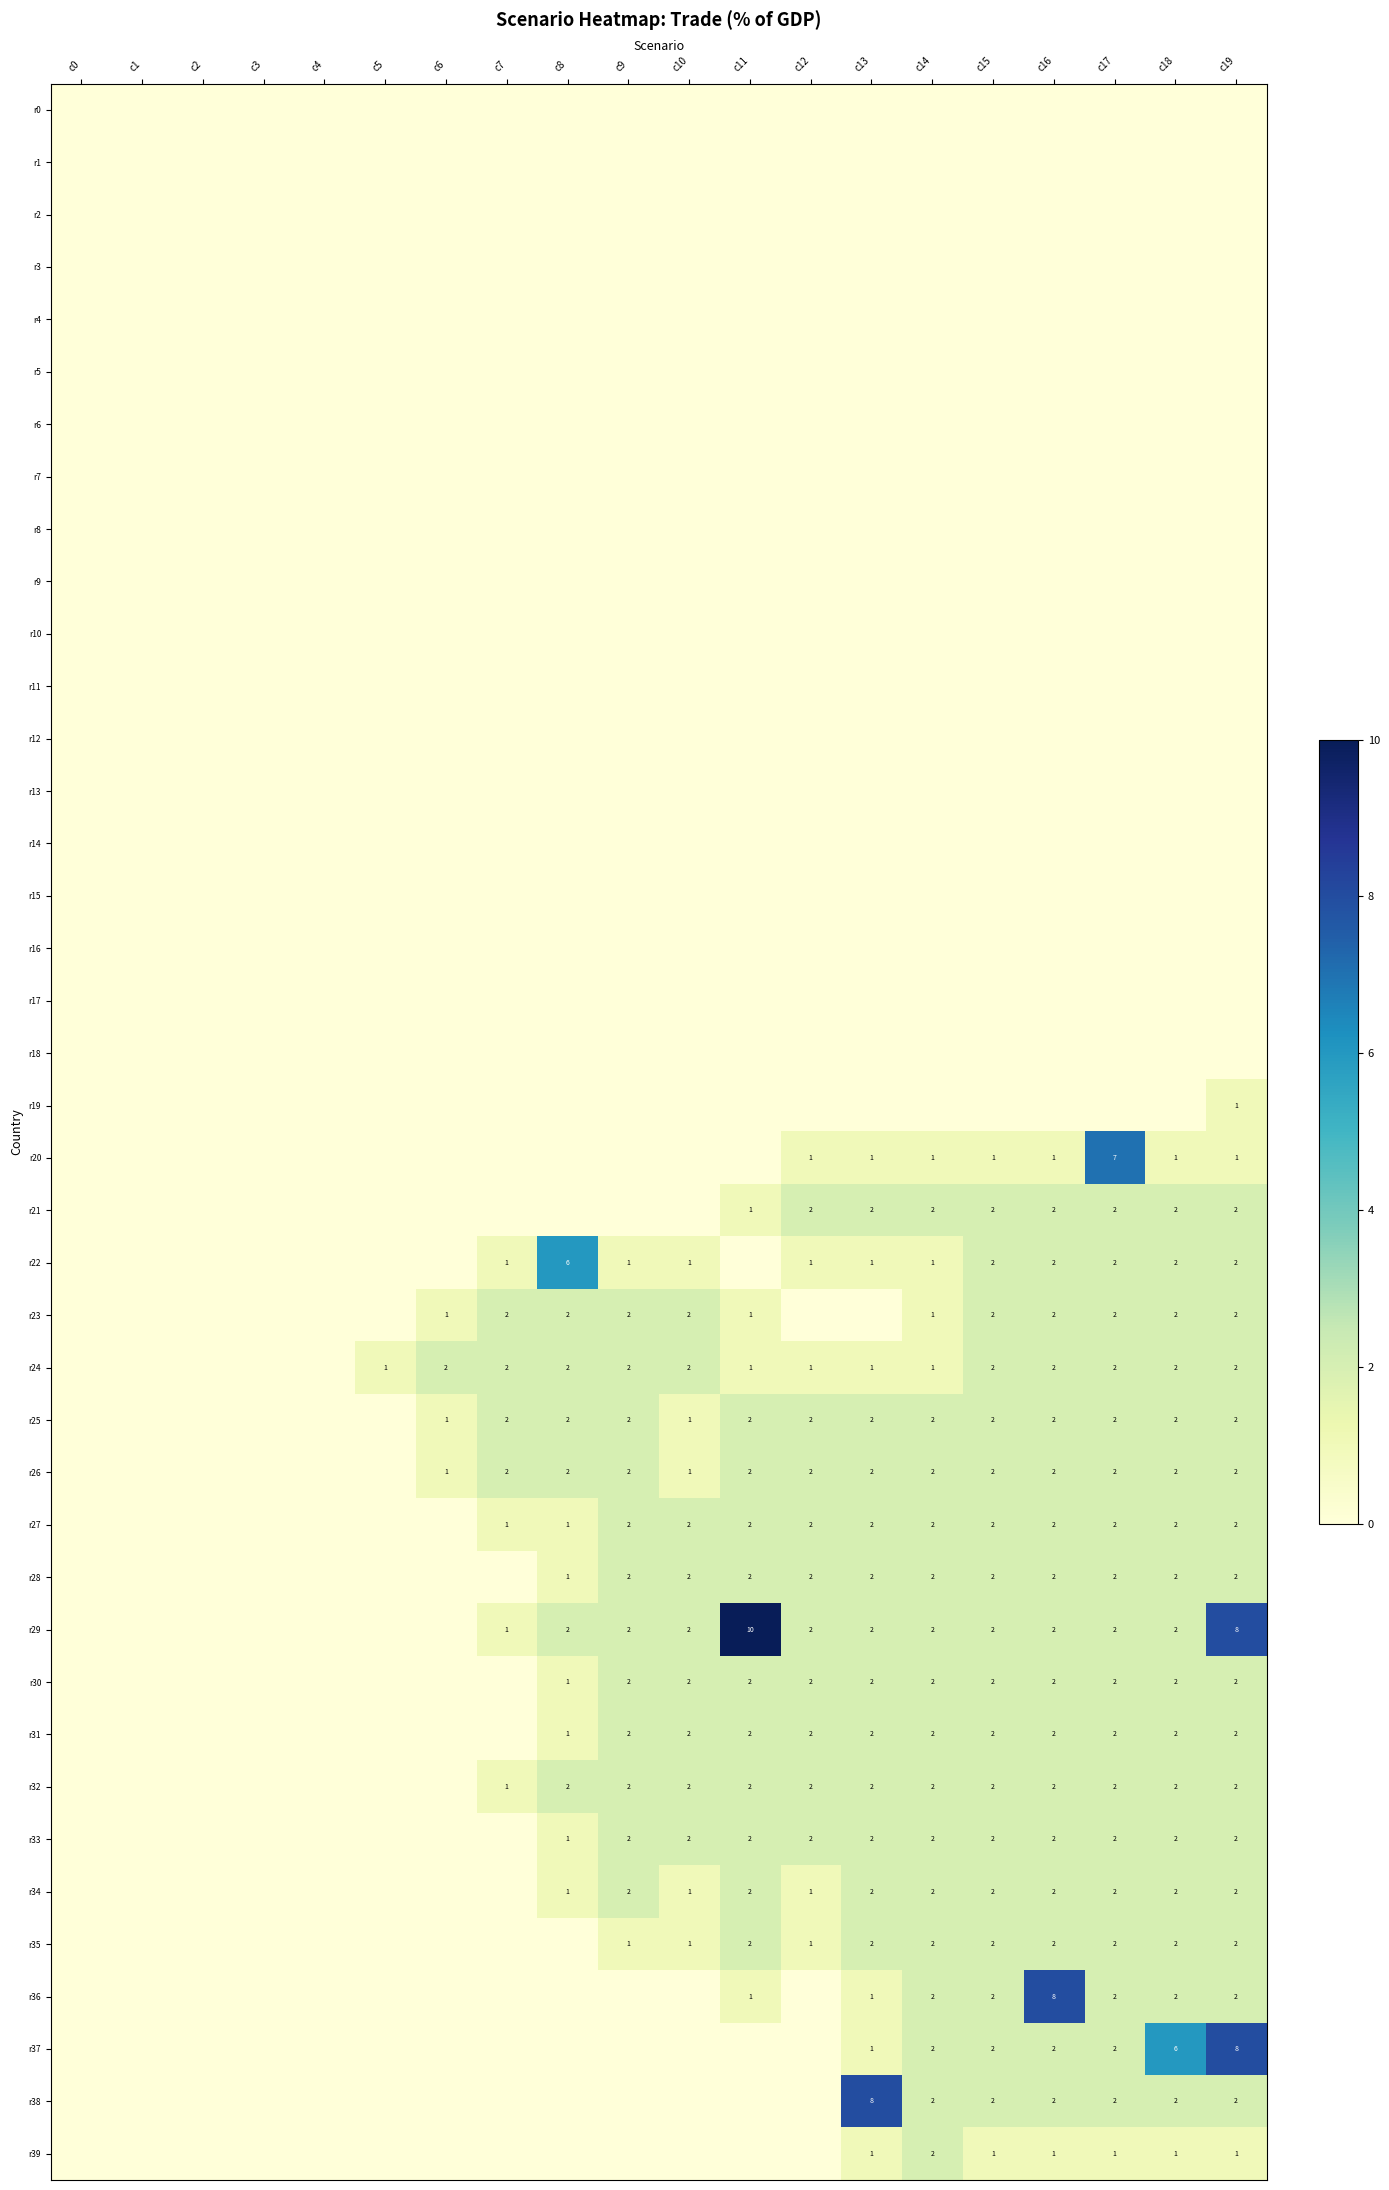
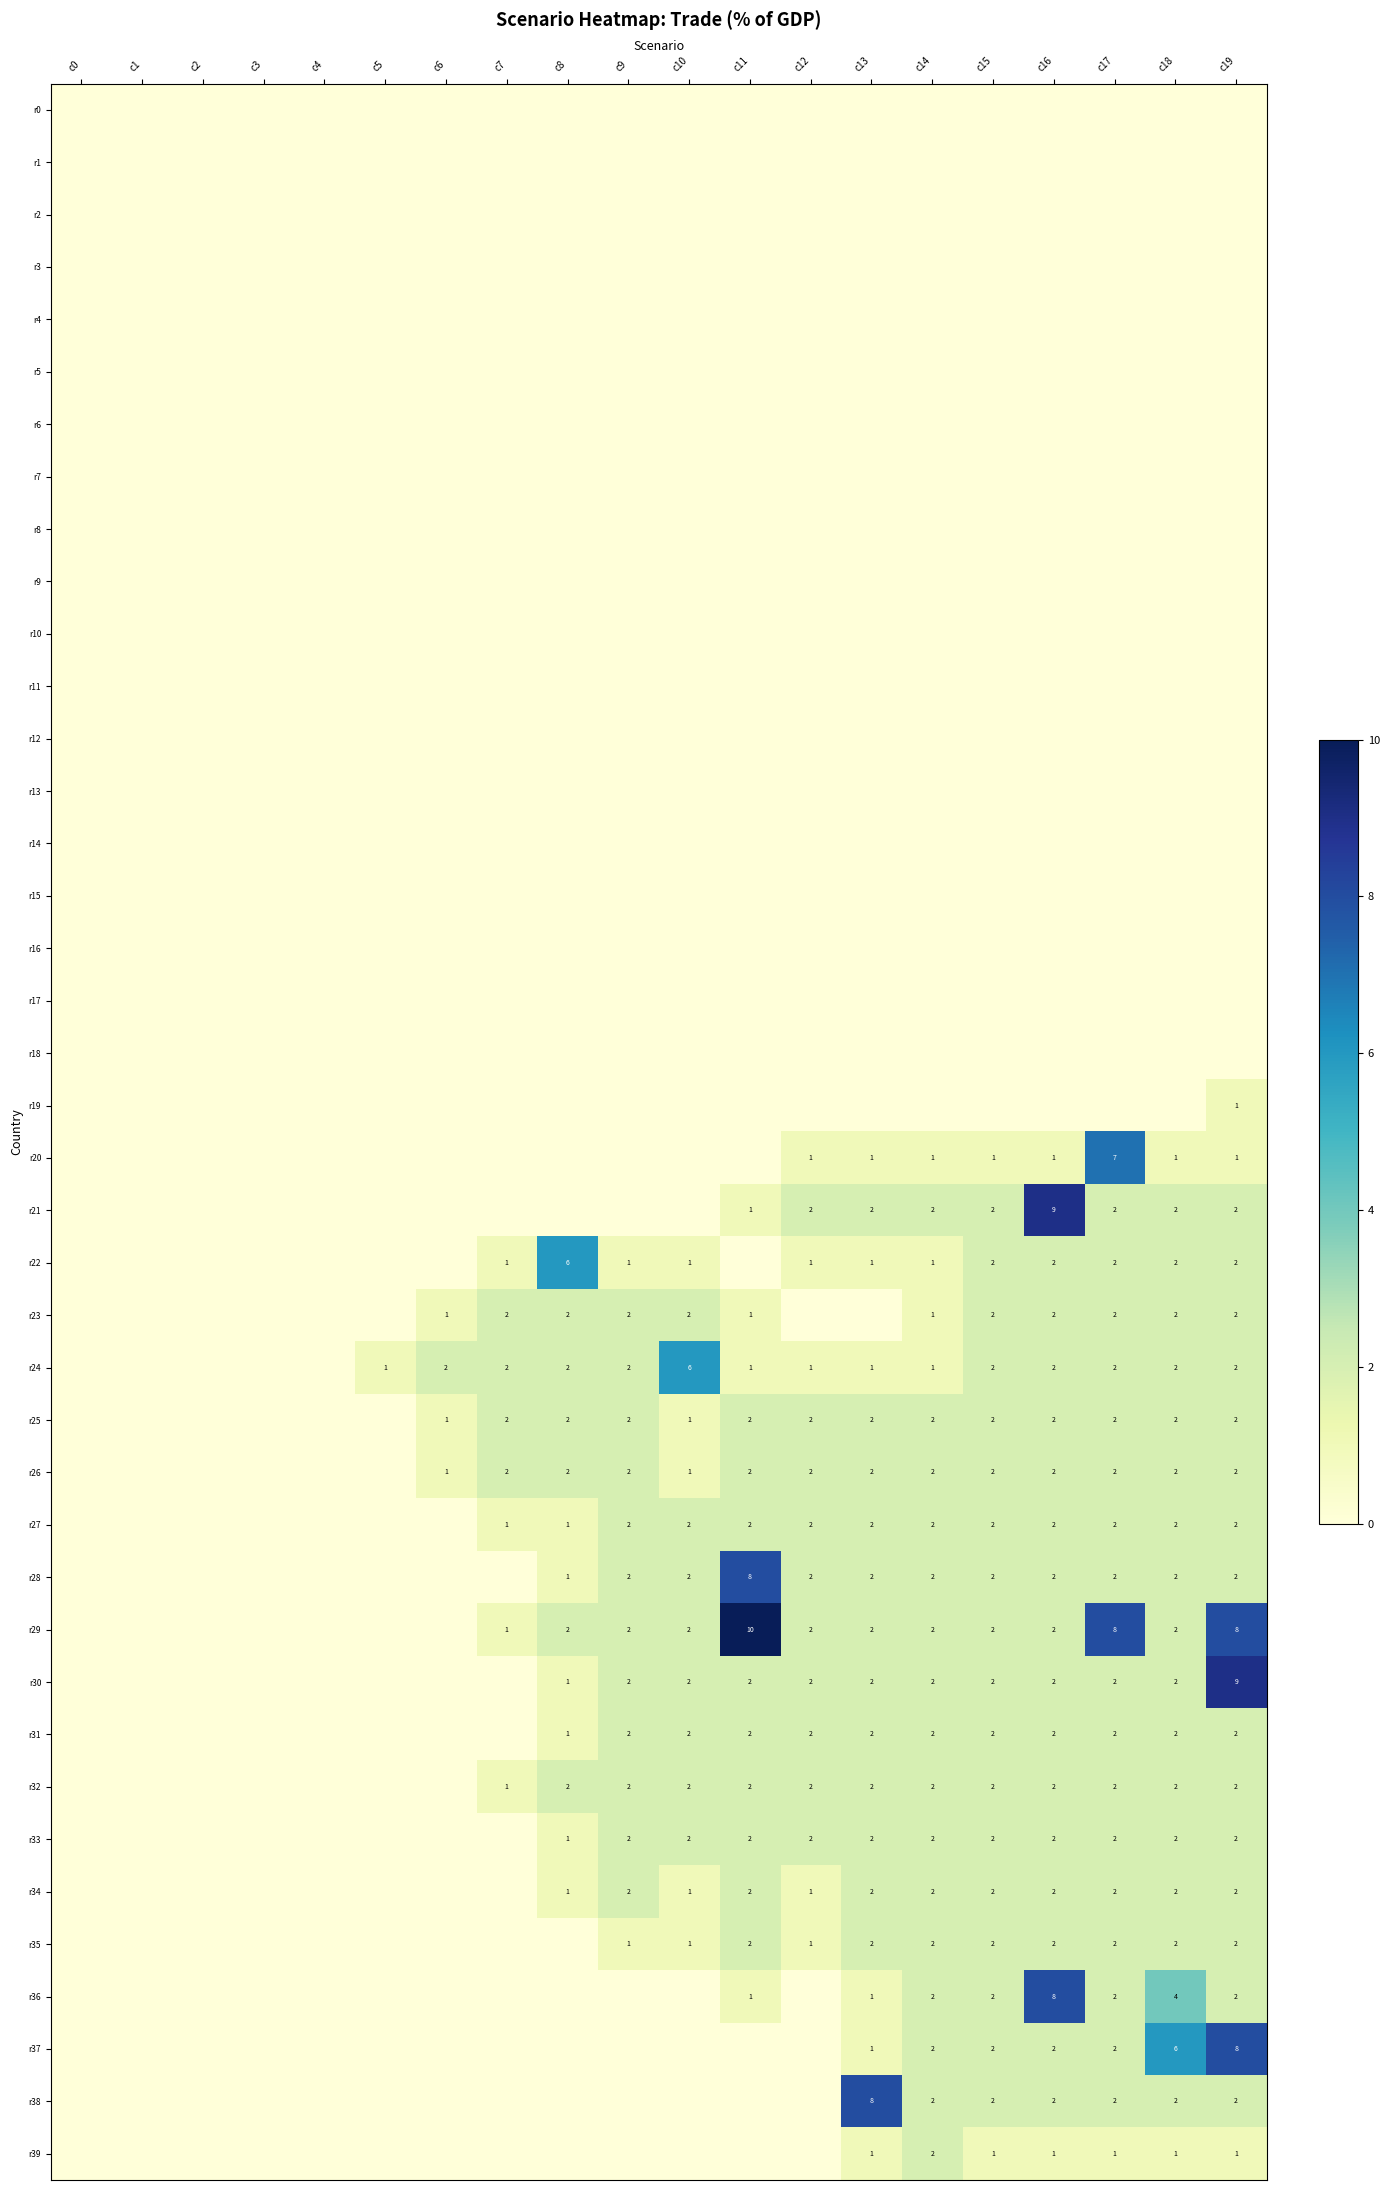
  {
    "r21": {
      "c11": 1,
      "c12": 2,
      "c13": 2,
      "c14": 2,
      "c15": 2,
-     "c16": 2,
+     "c16": 9,
      "c17": 2,
      "c18": 2,
      "c19": 2
    },
    "r24": {
      "c5": 1,
      "c6": 2,
      "c7": 2,
      "c8": 2,
      "c9": 2,
-     "c10": 2,
+     "c10": 6,
      "c11": 1,
      "c12": 1,
      "c13": 1,
      "c14": 1,
      "c15": 2,
      "c16": 2,
      "c17": 2,
      "c18": 2,
      "c19": 2
    },
    "r28": {
      "c8": 1,
      "c9": 2,
      "c10": 2,
-     "c11": 2,
+     "c11": 8,
      "c12": 2,
      "c13": 2,
      "c14": 2,
      "c15": 2,
      "c16": 2,
      "c17": 2,
      "c18": 2,
      "c19": 2
    },
    "r29": {
      "c7": 1,
      "c8": 2,
      "c9": 2,
      "c10": 2,
      "c11": 10,
      "c12": 2,
      "c13": 2,
      "c14": 2,
      "c15": 2,
      "c16": 2,
-     "c17": 2,
+     "c17": 8,
      "c18": 2,
      "c19": 8
    },
    "r30": {
      "c8": 1,
      "c9": 2,
      "c10": 2,
      "c11": 2,
      "c12": 2,
      "c13": 2,
      "c14": 2,
      "c15": 2,
      "c16": 2,
      "c17": 2,
      "c18": 2,
-     "c19": 2
+     "c19": 9
    },
    "r36": {
      "c11": 1,
      "c13": 1,
      "c14": 2,
      "c15": 2,
      "c16": 8,
      "c17": 2,
-     "c18": 2,
+     "c18": 4,
      "c19": 2
    }
  }
